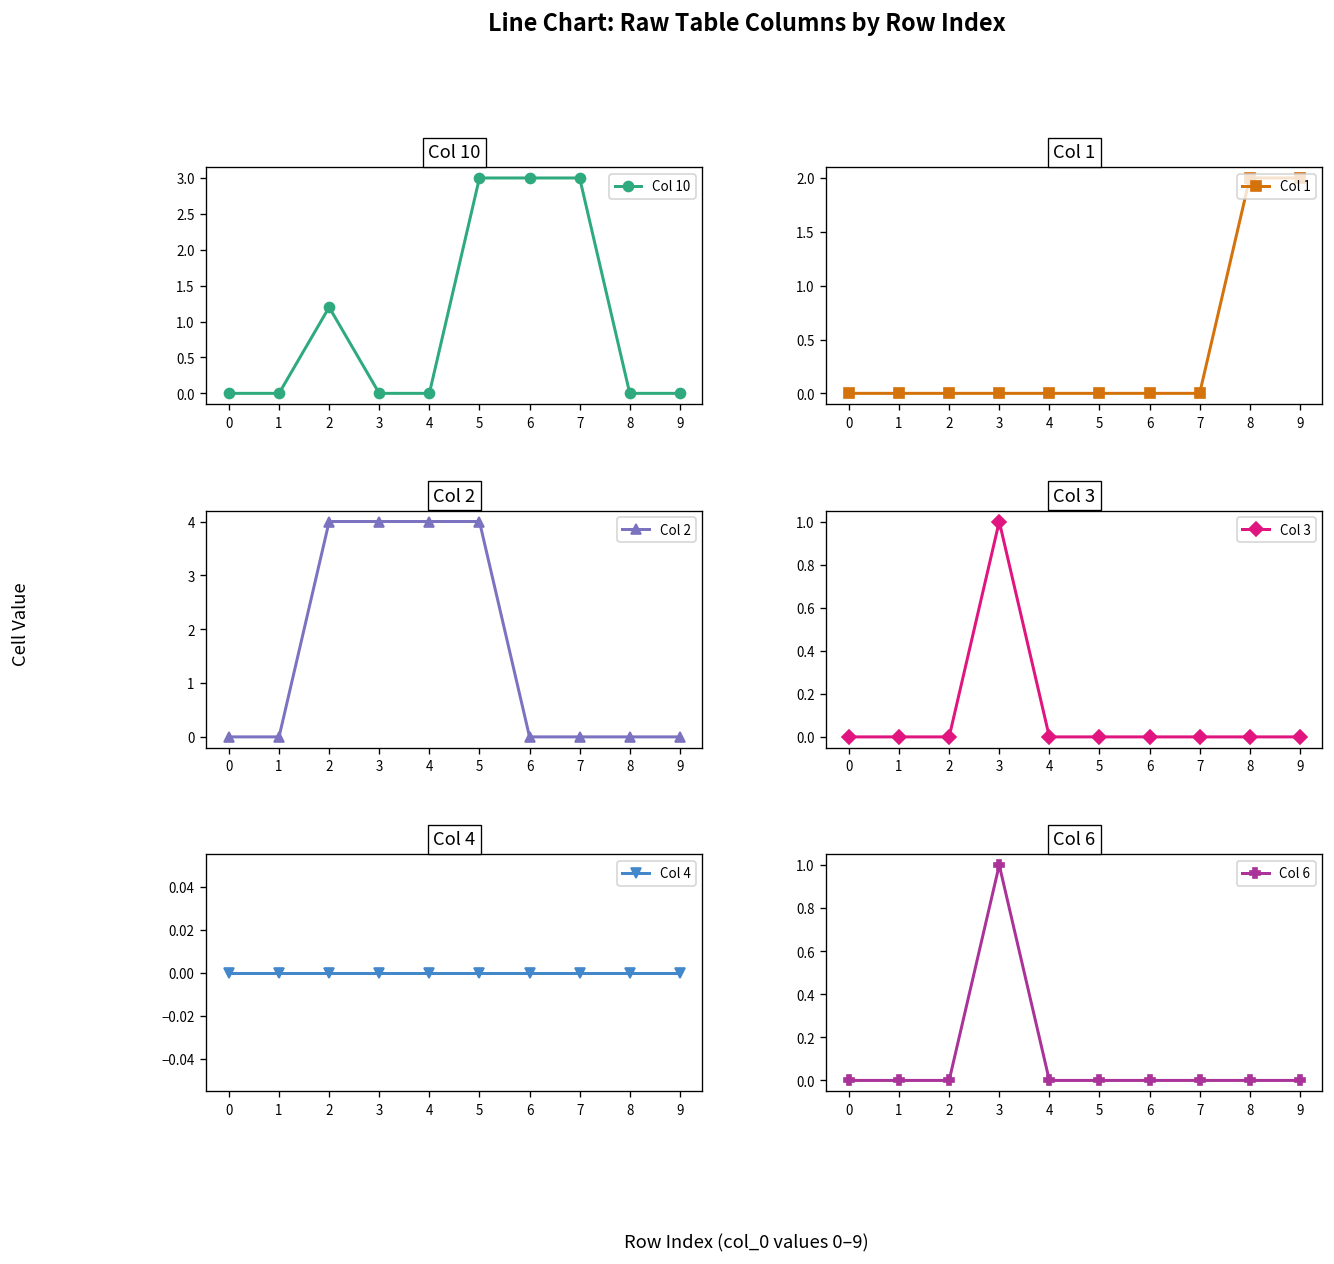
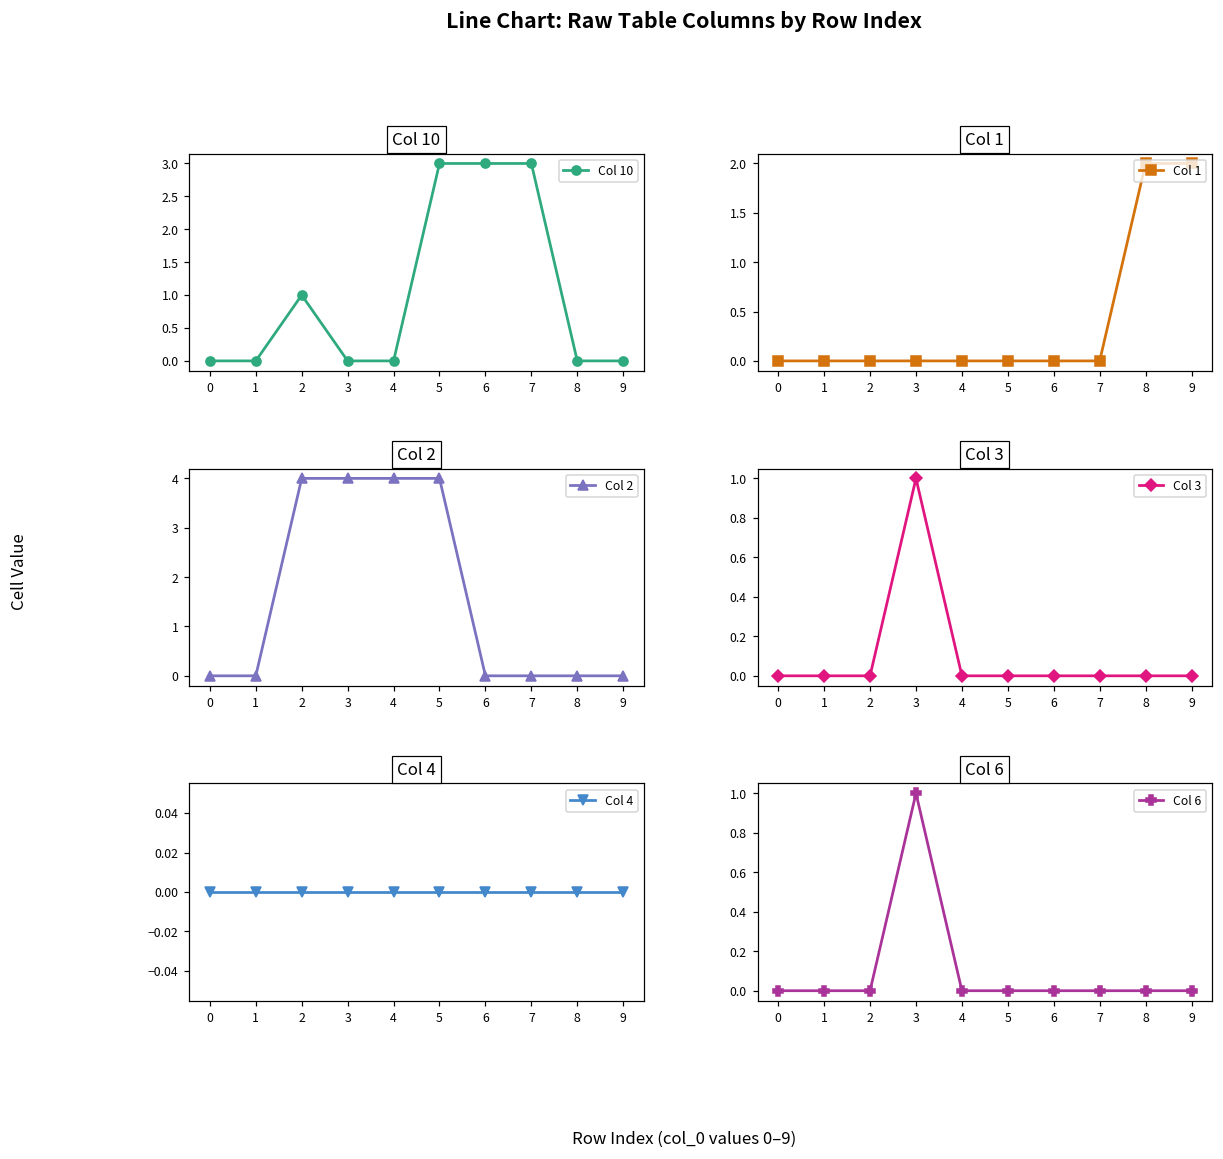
  {
    "Col 10": {
      "0": 0.0,
      "1": 0.0,
-     "2": 1.2,
+     "2": 1.0,
      "3": 0.0,
      "4": 0.0,
      "5": 3.0,
      "6": 3.0,
      "7": 3.0,
      "8": 0.0,
      "9": 0.0
    },
    "Col 1": {
      "0": 0.0,
      "1": 0.0,
      "2": 0.0,
      "3": 0.0,
      "4": 0.0,
      "5": 0.0,
      "6": 0.0,
      "7": 0.0
    },
    "Col 2": {
      "0": 0.0,
      "1": 0.0,
      "2": 4.0,
      "3": 4.0,
      "4": 4.0,
      "5": 4.0,
      "6": 0.0,
      "7": 0.0,
      "8": 0.0,
      "9": 0.0
    },
    "Col 3": {
      "0": 0.00,
      "1": 0.00,
      "2": 0.00,
      "3": 1.00,
      "4": 0.00,
      "5": 0.00,
      "6": 0.00,
      "7": 0.00,
      "8": 0.00,
      "9": 0.00
    },
    "Col 4": {
      "0": 0.000,
      "1": 0.000,
      "2": 0.000,
      "3": 0.000,
      "4": 0.000,
      "5": 0.000,
      "6": 0.000,
      "7": 0.000,
      "8": 0.000,
      "9": 0.000
    },
    "Col 6": {
      "0": 0.00,
      "1": 0.00,
      "2": 0.00,
      "3": 1.00,
      "4": 0.00,
      "5": 0.00,
      "6": 0.00,
      "7": 0.00,
      "8": 0.00,
      "9": 0.00
    }
  }
